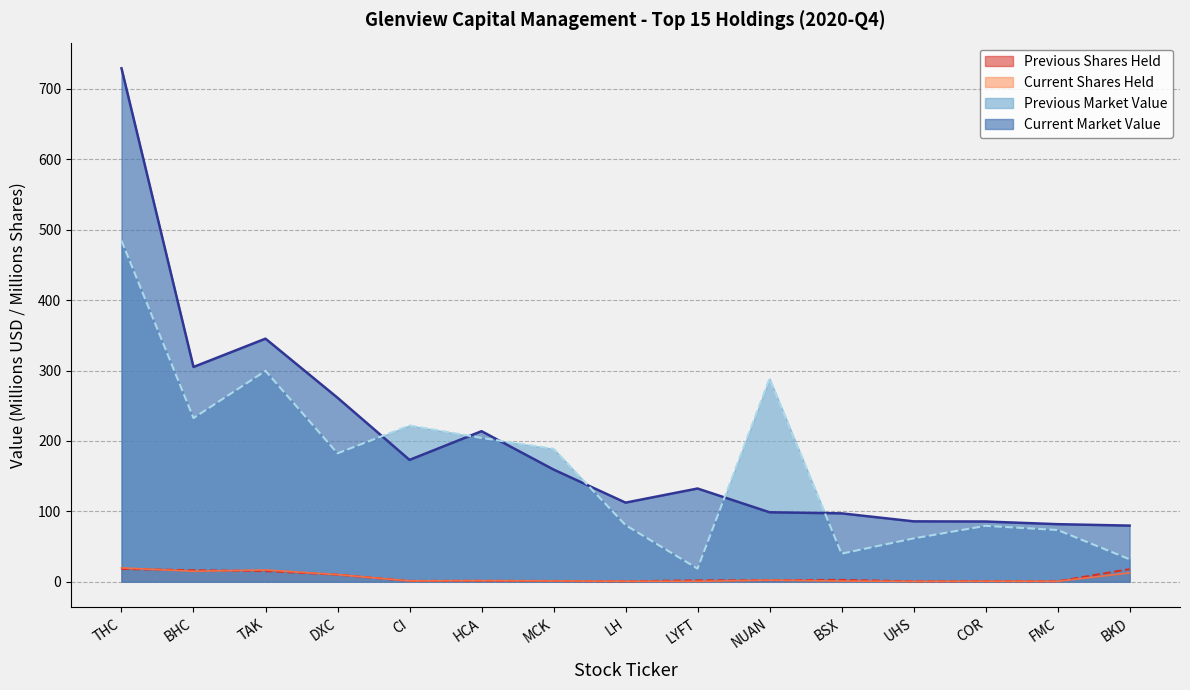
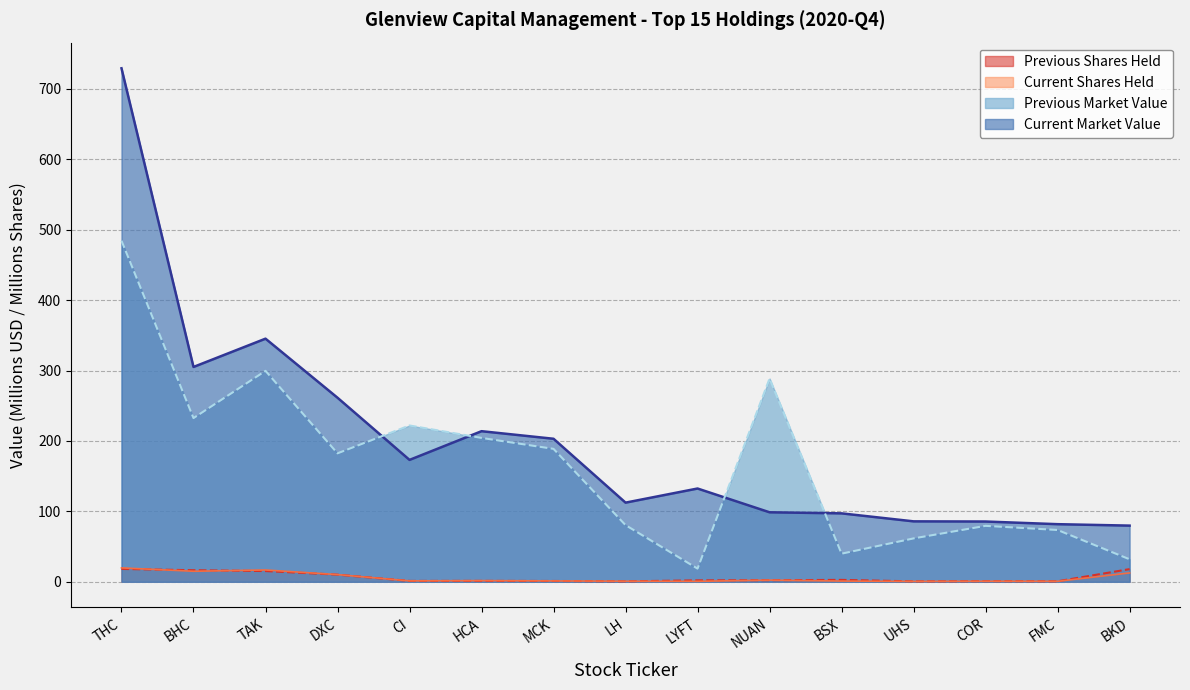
  {
    "Previous Shares Held": {
      "BKD": 10
    },
    "Current Shares Held": {
      "BKD": 20
    },
    "Previous Market Value": {
      "THC": 480,
      "BHC": 230,
      "TAK": 300,
      "DXC": 180,
      "CI": 220,
      "HCA": 200,
      "MCK": 190,
      "LH": 80,
      "LYFT": 20,
      "NUAN": 290,
      "BSX": 40,
      "UHS": 60,
      "COR": 80,
      "FMC": 70,
      "BKD": 30
    },
    "Current Market Value": {
      "THC": 730,
      "BHC": 310,
      "TAK": 350,
      "DXC": 260,
      "CI": 170,
      "HCA": 210,
-     "MCK": 160,
+     "MCK": 200,
      "LH": 110,
      "LYFT": 130,
      "NUAN": 100,
      "BSX": 100,
      "UHS": 90,
      "COR": 90,
      "FMC": 80,
      "BKD": 80
    }
  }
